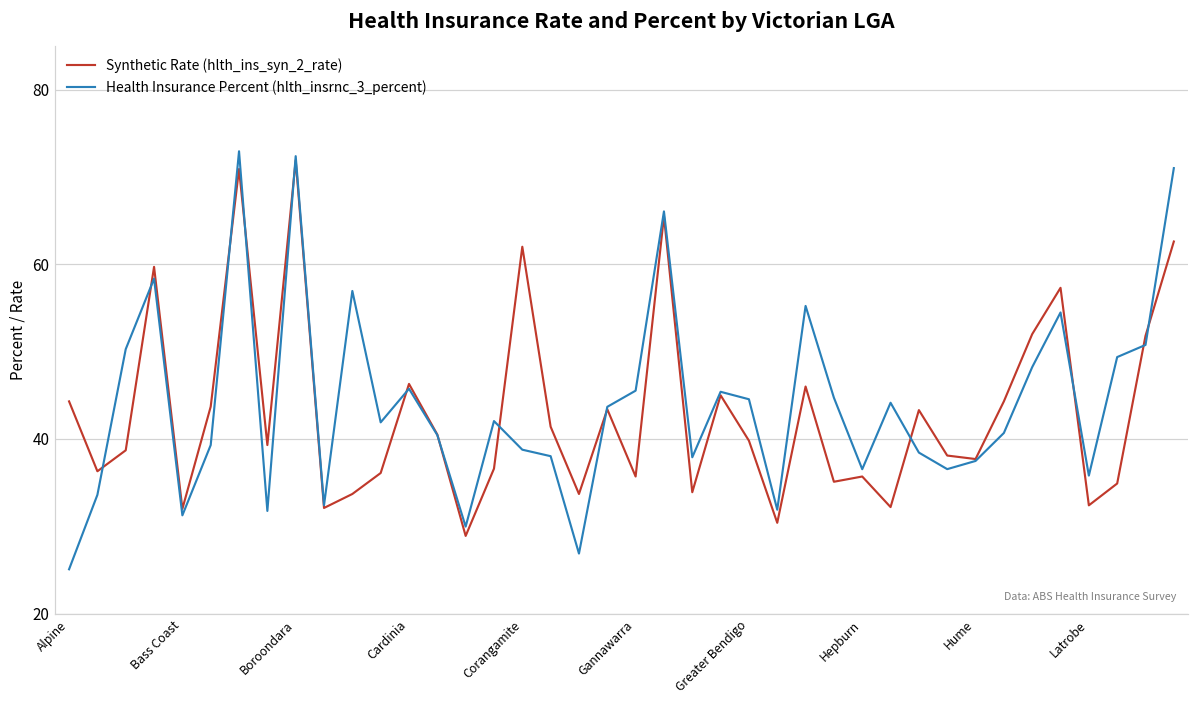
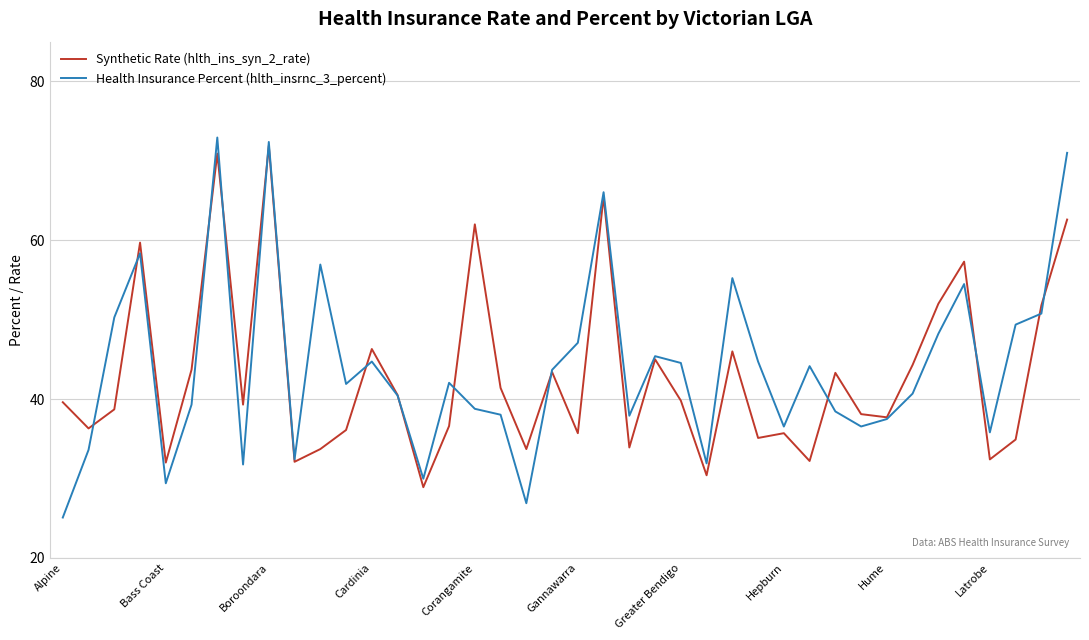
  {
    "Synthetic Rate (hlth_ins_syn_2_rate)": {
-     "Alpine": 44,
+     "Alpine": 40,
      "Bass Coast": 32,
      "Boroondara": 72,
      "Cardinia": 46,
      "Corangamite": 62,
      "Gannawarra": 36,
      "Greater Bendigo": 40,
      "Hepburn": 36,
      "Latrobe": 32
    },
    "Health Insurance Percent (hlth_insrnc_3_percent)": {
      "Alpine": 25,
-     "Bass Coast": 31,
+     "Bass Coast": 29,
      "Boroondara": 72,
-     "Cardinia": 46,
+     "Cardinia": 45,
      "Corangamite": 39,
-     "Gannawarra": 46,
+     "Gannawarra": 47,
      "Greater Bendigo": 45,
      "Hepburn": 37,
      "Latrobe": 36
    }
  }
